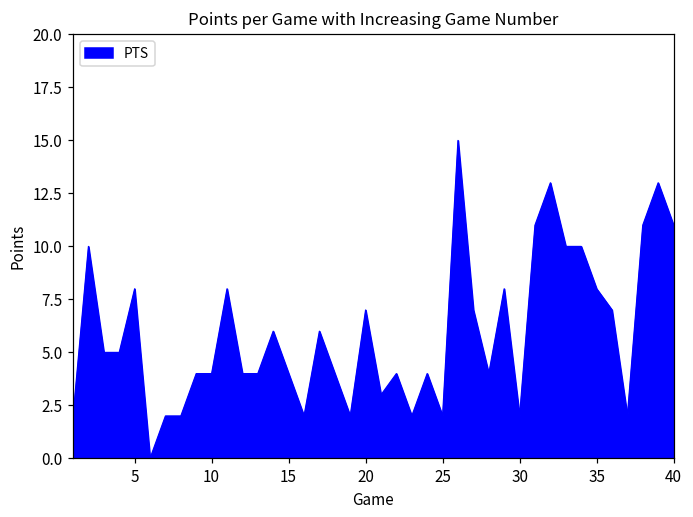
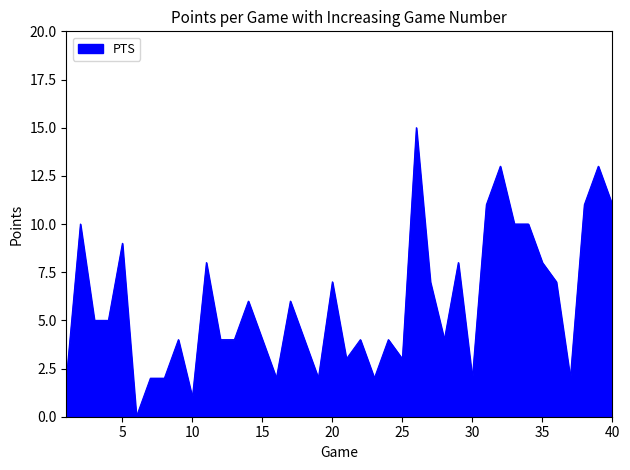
  {
-   "5": 8,
-   "10": 4,
+   "5": 9,
+   "10": 1,
    "15": 4,
    "20": 7,
-   "25": 2,
+   "25": 3,
    "30": 2,
    "35": 8,
    "40": 11
  }
